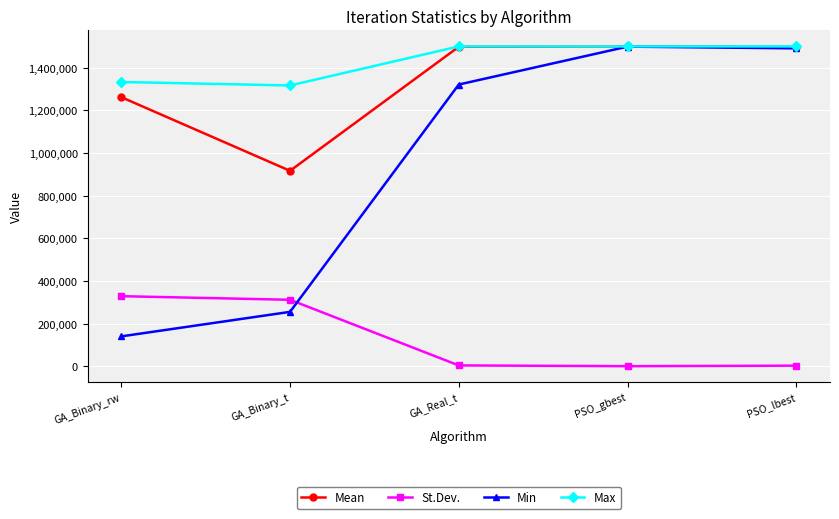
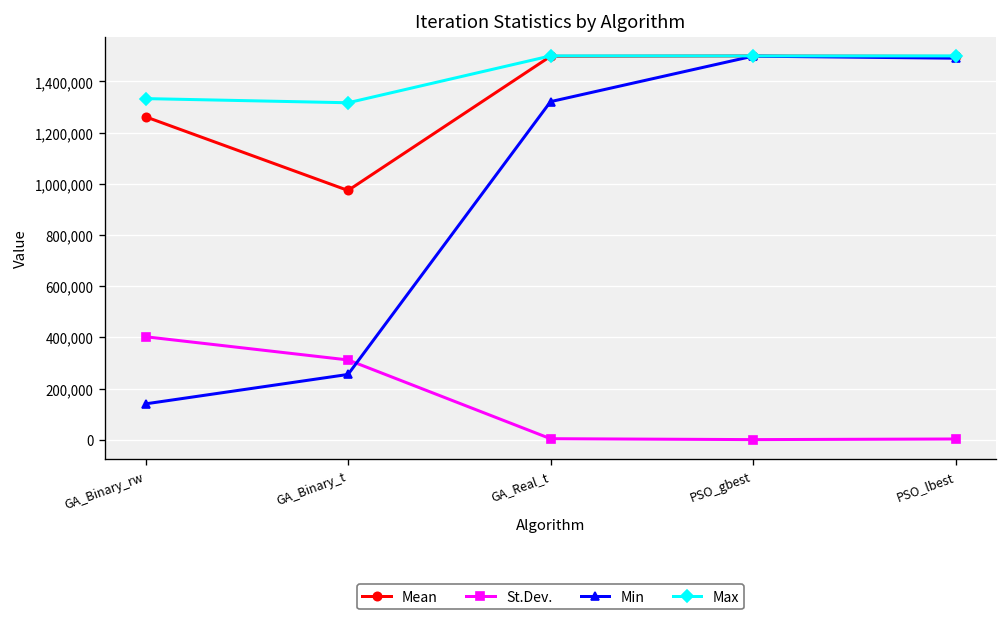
  {
    "Mean": {
      "GA_Binary_rw": "1,260,000",
-     "GA_Binary_t": "920,000"
+     "GA_Binary_t": "970,000"
    },
    "St.Dev.": {
-     "GA_Binary_rw": "330,000",
+     "GA_Binary_rw": "400,000",
      "GA_Binary_t": "310,000",
      "GA_Real_t": "0",
      "PSO_gbest": "0",
      "PSO_lbest": "0"
    },
    "Min": {
      "GA_Binary_rw": "140,000",
      "GA_Binary_t": "260,000",
      "GA_Real_t": "1,320,000"
    },
    "Max": {
      "GA_Binary_rw": "1,330,000",
      "GA_Binary_t": "1,320,000"
    }
  }
